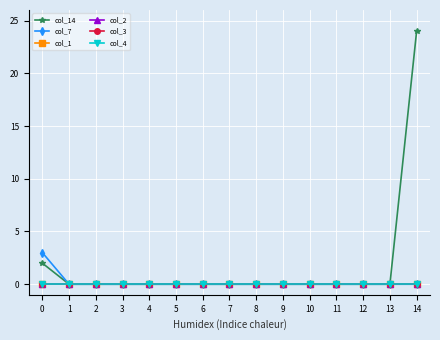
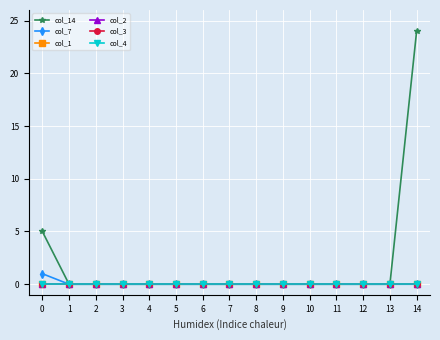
  {
    "col_14": {
-     "0": 2,
+     "0": 5,
      "14": 24
    },
    "col_7": {
-     "0": 3
+     "0": 1
    },
    "col_4": {
      "0": 0
    }
  }
